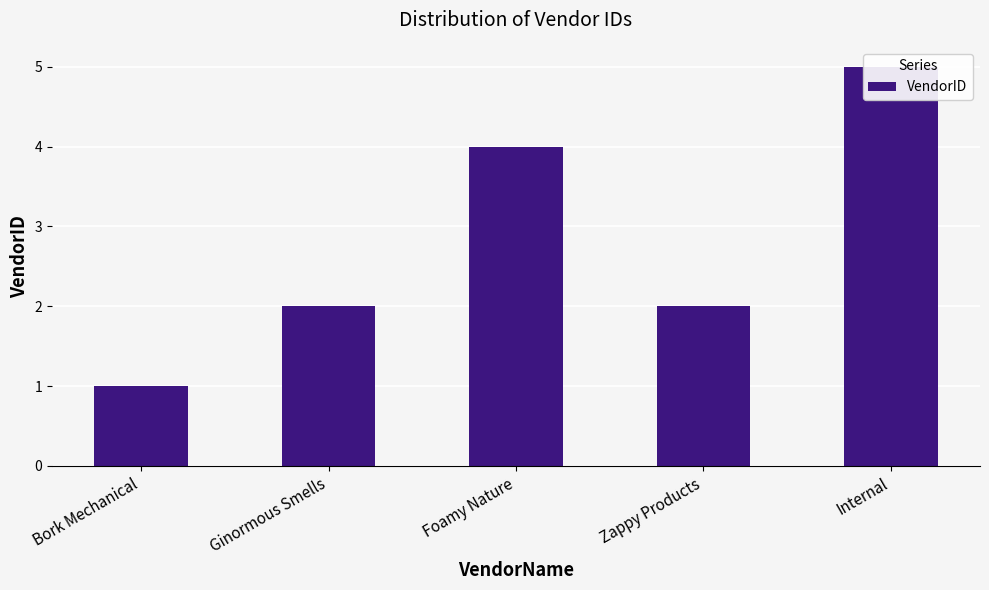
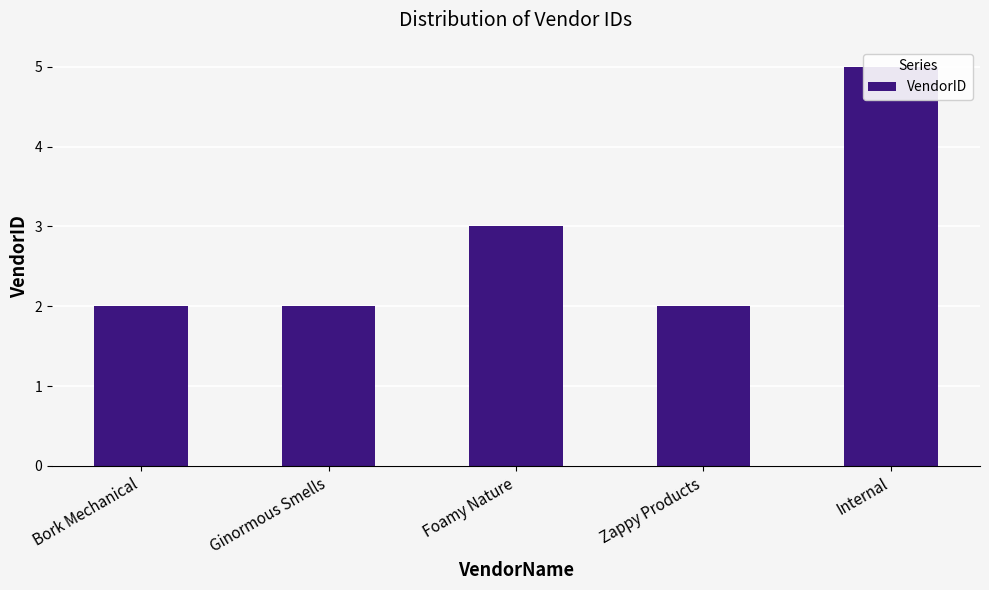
  {
-   "Bork Mechanical": 1,
+   "Bork Mechanical": 2,
    "Ginormous Smells": 2,
-   "Foamy Nature": 4,
+   "Foamy Nature": 3,
    "Zappy Products": 2
  }
